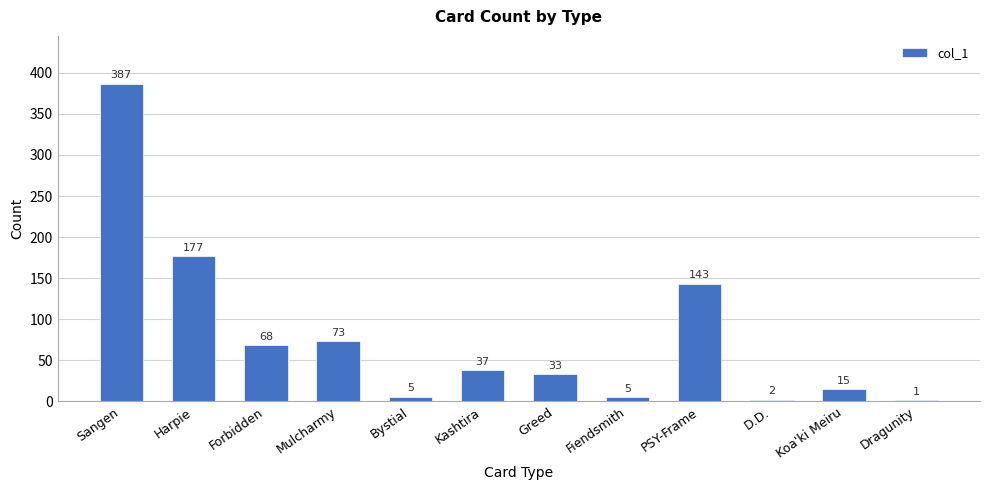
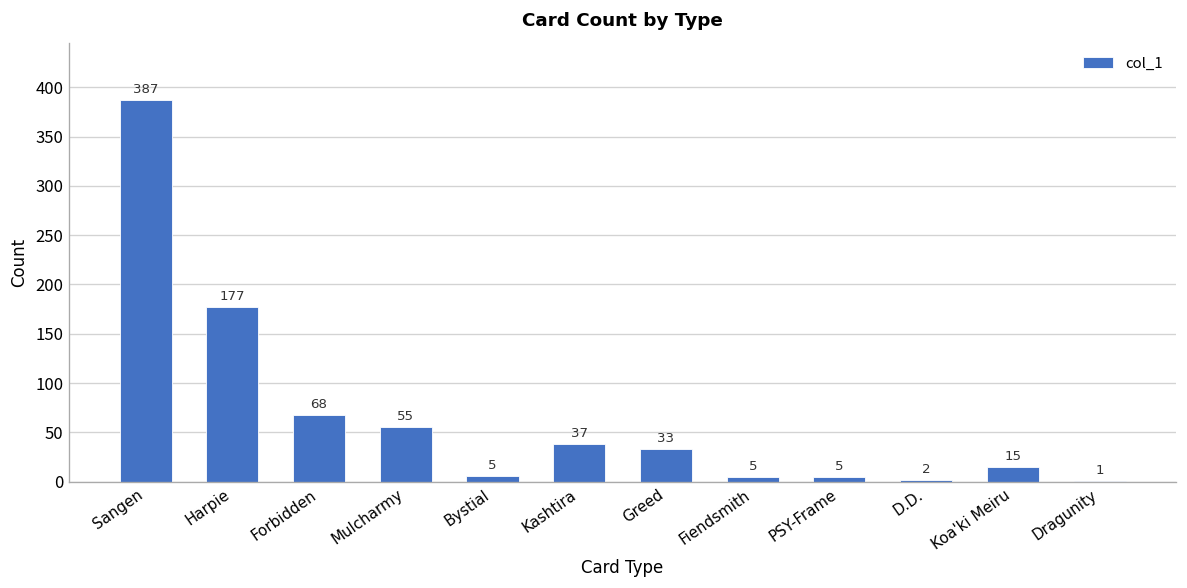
  {
    "Sangen": 387,
    "Harpie": 177,
    "Forbidden": 68,
-   "Mulcharmy": 73,
+   "Mulcharmy": 55,
    "Greed": 33,
    "Fiendsmith": 5,
-   "PSY-Frame": 143,
+   "PSY-Frame": 5,
    "D.D.": 2,
    "Koa'ki Meiru": 15,
    "Dragunity": 1
  }
